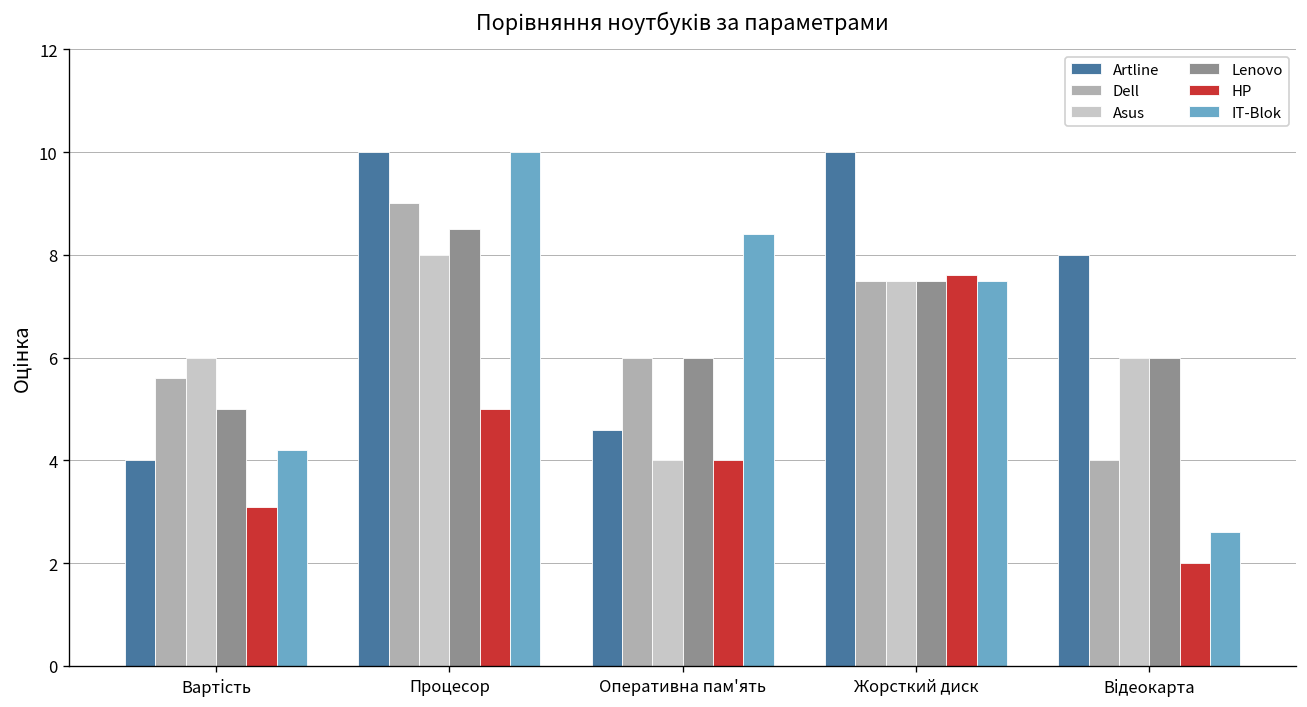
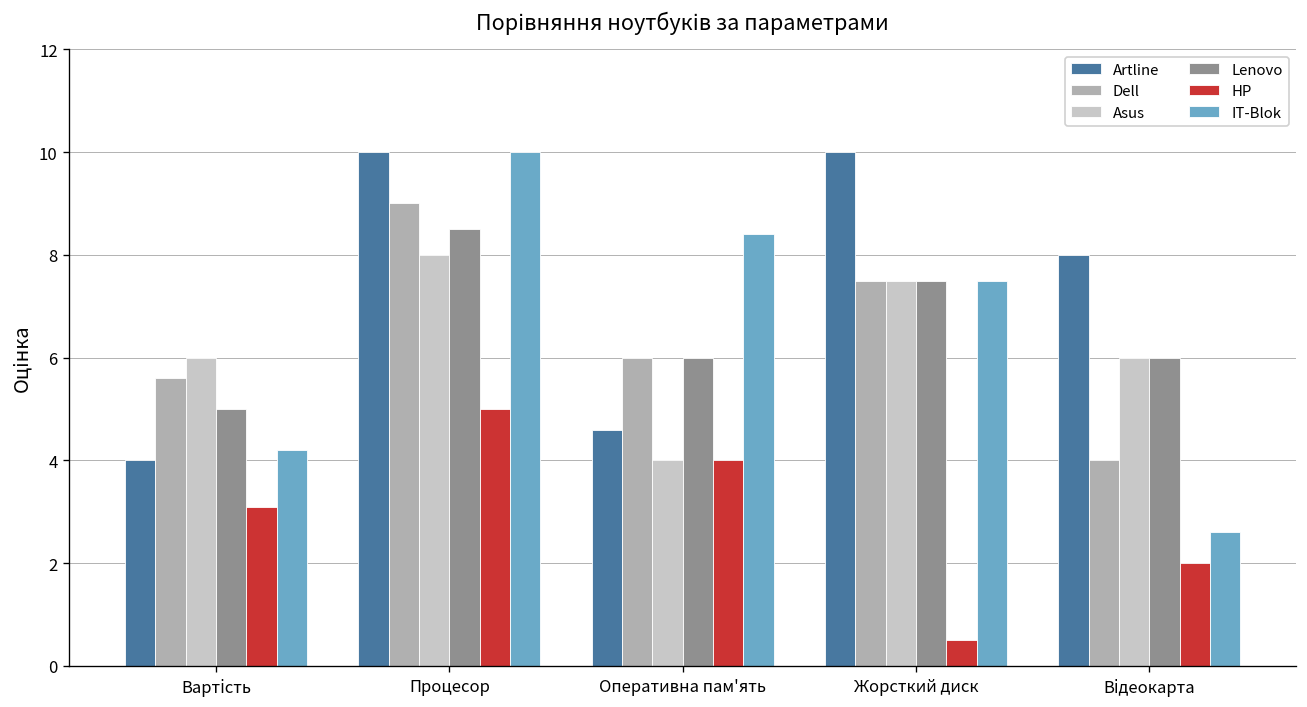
  {
    "Artline": {
      "Вартість": 4.0,
      "Процесор": 10.0,
      "Оперативна пам'ять": 4.6,
      "Жорсткий диск": 10.0,
      "Відеокарта": 8.0
    },
    "HP": {
      "Вартість": 3.1,
      "Процесор": 5.0,
      "Оперативна пам'ять": 4.0,
-     "Жорсткий диск": 7.6,
+     "Жорсткий диск": 0.5,
      "Відеокарта": 2.0
    },
    "IT-Blok": {
      "Вартість": 4.2,
      "Процесор": 10.0,
      "Оперативна пам'ять": 8.4,
      "Жорсткий диск": 7.5,
      "Відеокарта": 2.6
    }
  }
